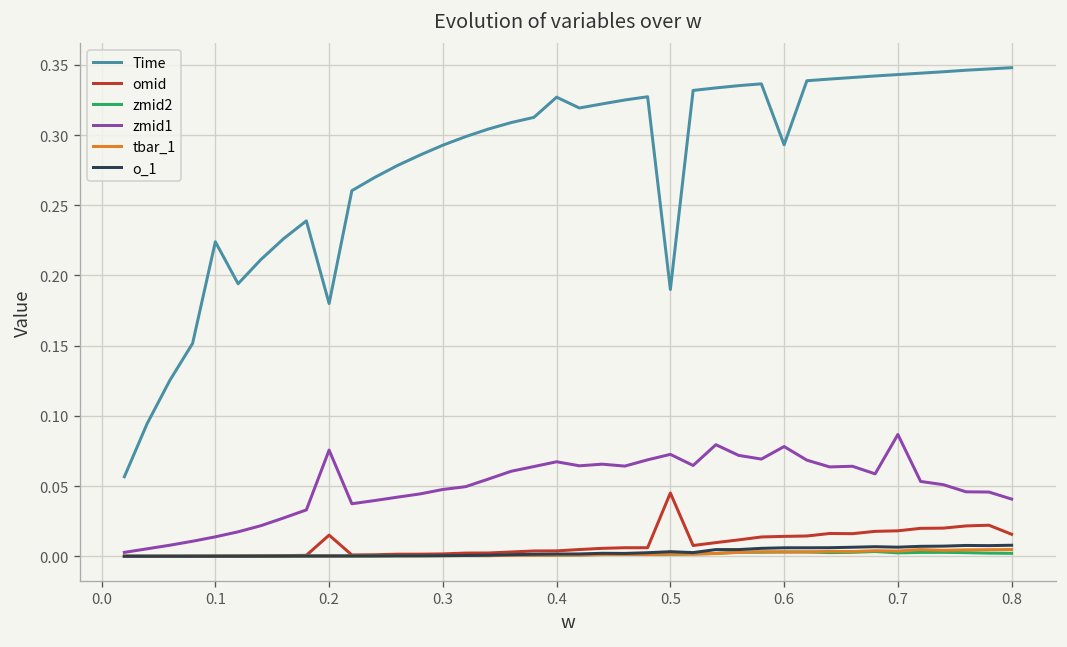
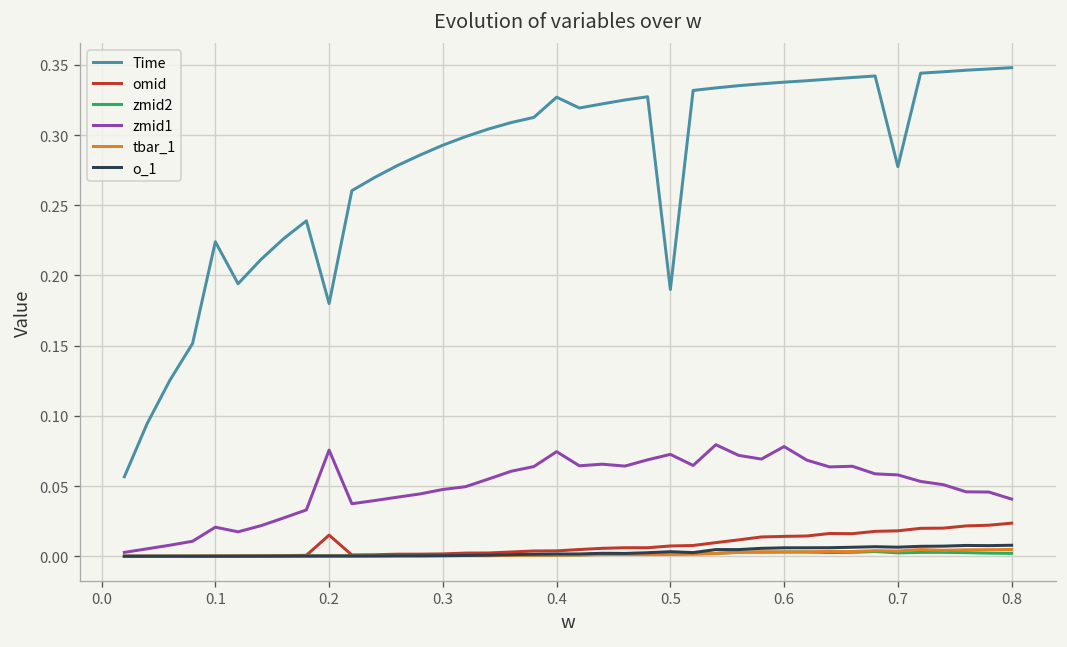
  {
    "Time": {
      "0.1": 0.224,
      "0.2": 0.180,
      "0.3": 0.293,
      "0.4": 0.327,
      "0.5": 0.190,
-     "0.6": 0.293,
-     "0.7": 0.343,
+     "0.6": 0.338,
+     "0.7": 0.278,
      "0.8": 0.348
    },
    "omid": {
      "0.2": 0.015,
      "0.4": 0.004,
-     "0.5": 0.045,
+     "0.5": 0.007,
      "0.6": 0.014,
      "0.7": 0.018,
-     "0.8": 0.016
+     "0.8": 0.024
    },
    "zmid2": {
      "0.8": 0.002
    },
    "zmid1": {
-     "0.1": 0.014,
+     "0.1": 0.021,
      "0.2": 0.076,
      "0.3": 0.048,
-     "0.4": 0.067,
+     "0.4": 0.075,
      "0.5": 0.073,
      "0.6": 0.078,
-     "0.7": 0.087,
+     "0.7": 0.058,
      "0.8": 0.041
    },
    "tbar_1": {
      "0.8": 0.005
    },
    "o_1": {
      "0.6": 0.006,
      "0.7": 0.006,
      "0.8": 0.008
    }
  }
